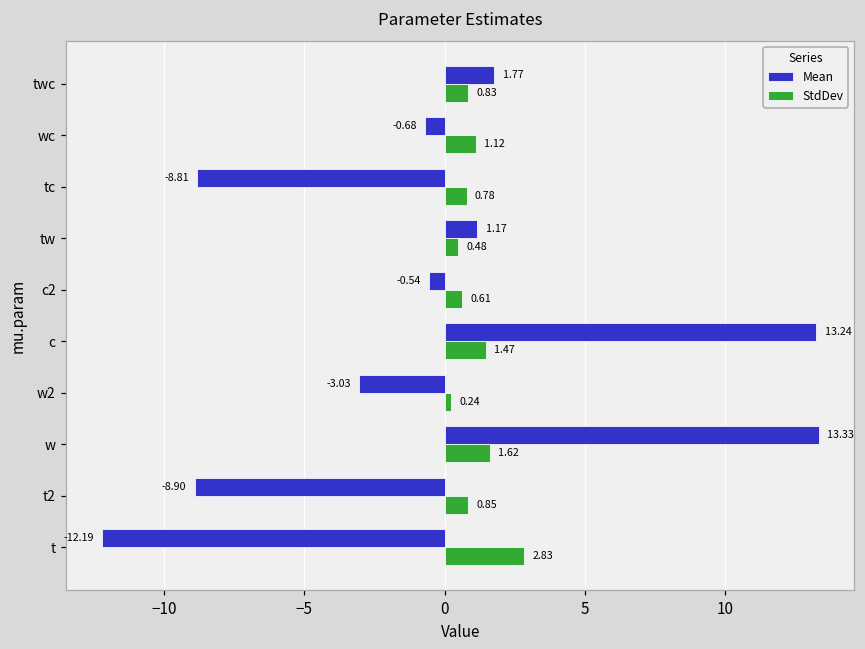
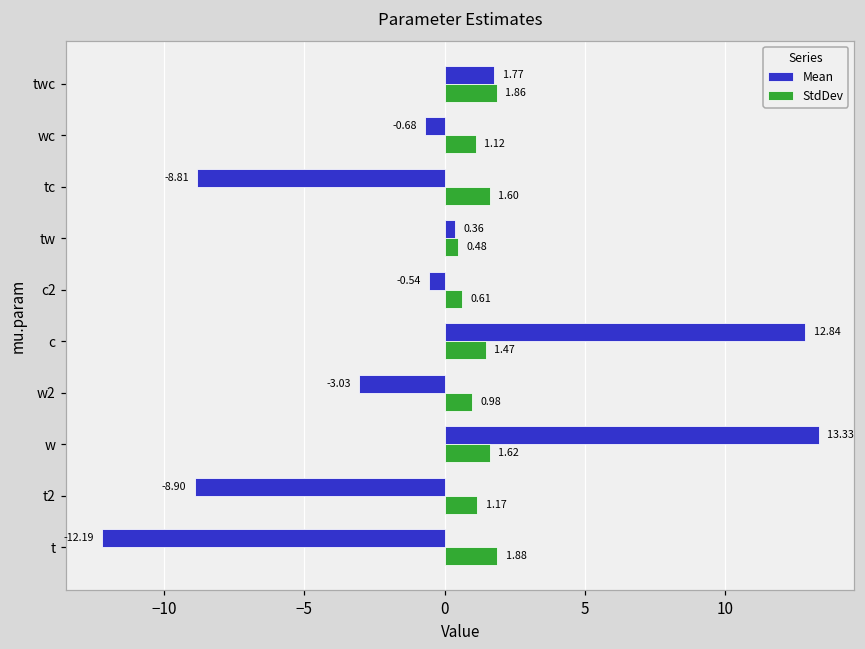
  {
    "Mean": {
      "twc": 1.77,
      "wc": -0.68,
      "tc": -8.81,
-     "tw": 1.17,
+     "tw": 0.36,
      "c2": -0.54,
-     "c": 13.24,
+     "c": 12.84,
      "w2": -3.03,
      "w": 13.33,
      "t2": -8.90,
      "t": -12.19
    },
    "StdDev": {
-     "twc": 0.83,
+     "twc": 1.86,
      "wc": 1.12,
-     "tc": 0.78,
+     "tc": 1.60,
      "tw": 0.48,
      "c2": 0.61,
      "c": 1.47,
-     "w2": 0.24,
+     "w2": 0.98,
      "w": 1.62,
-     "t2": 0.85,
-     "t": 2.83
+     "t2": 1.17,
+     "t": 1.88
    }
  }
